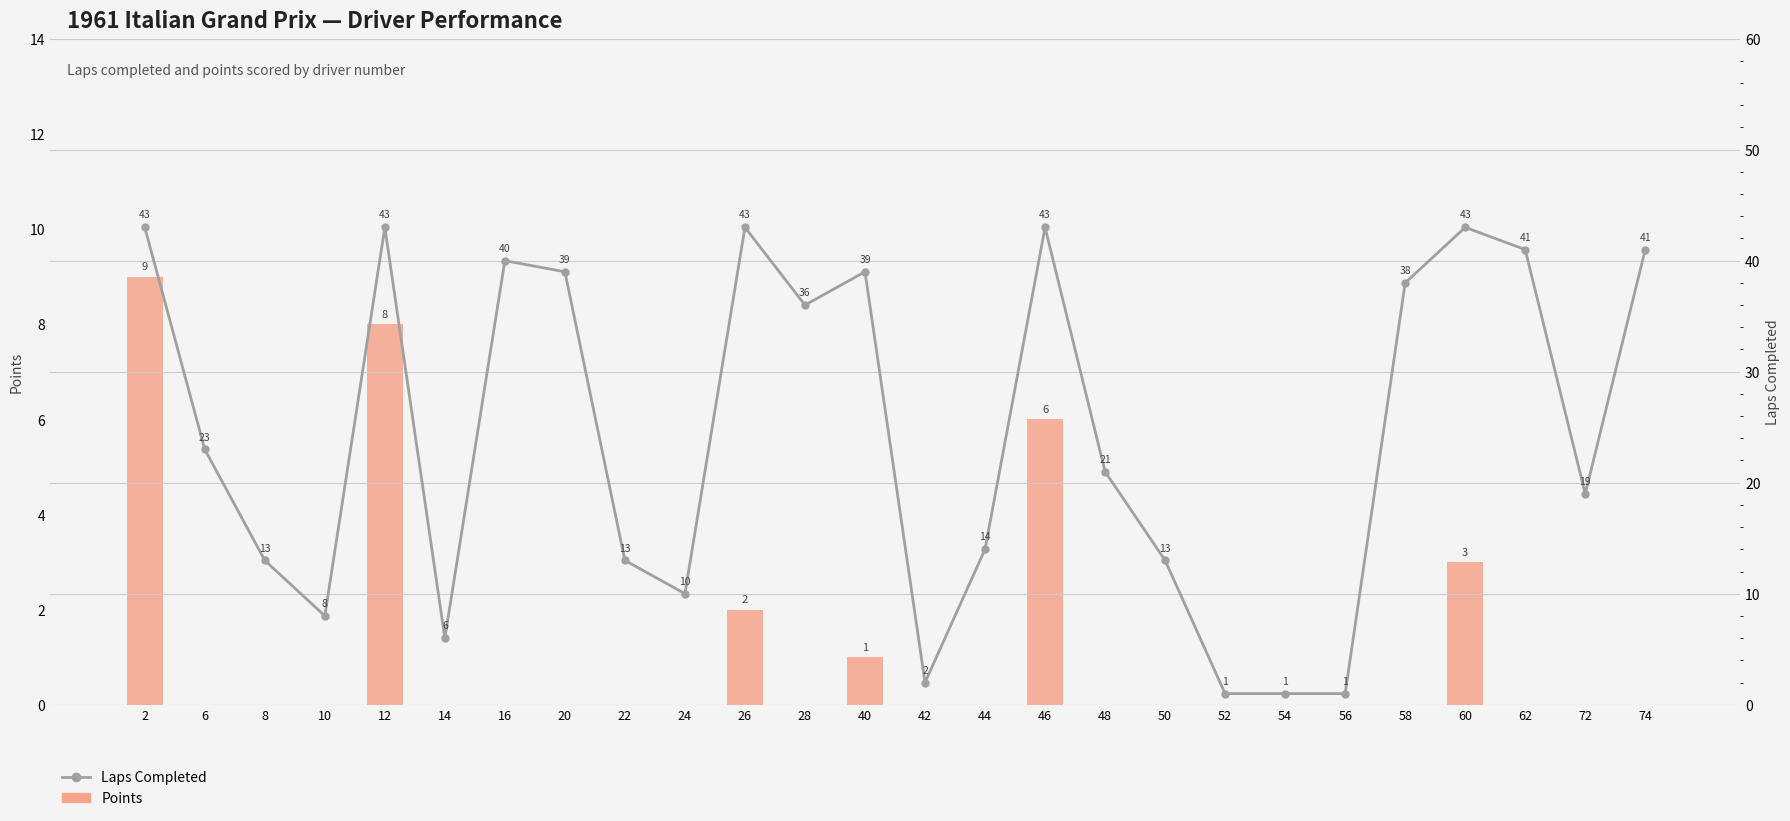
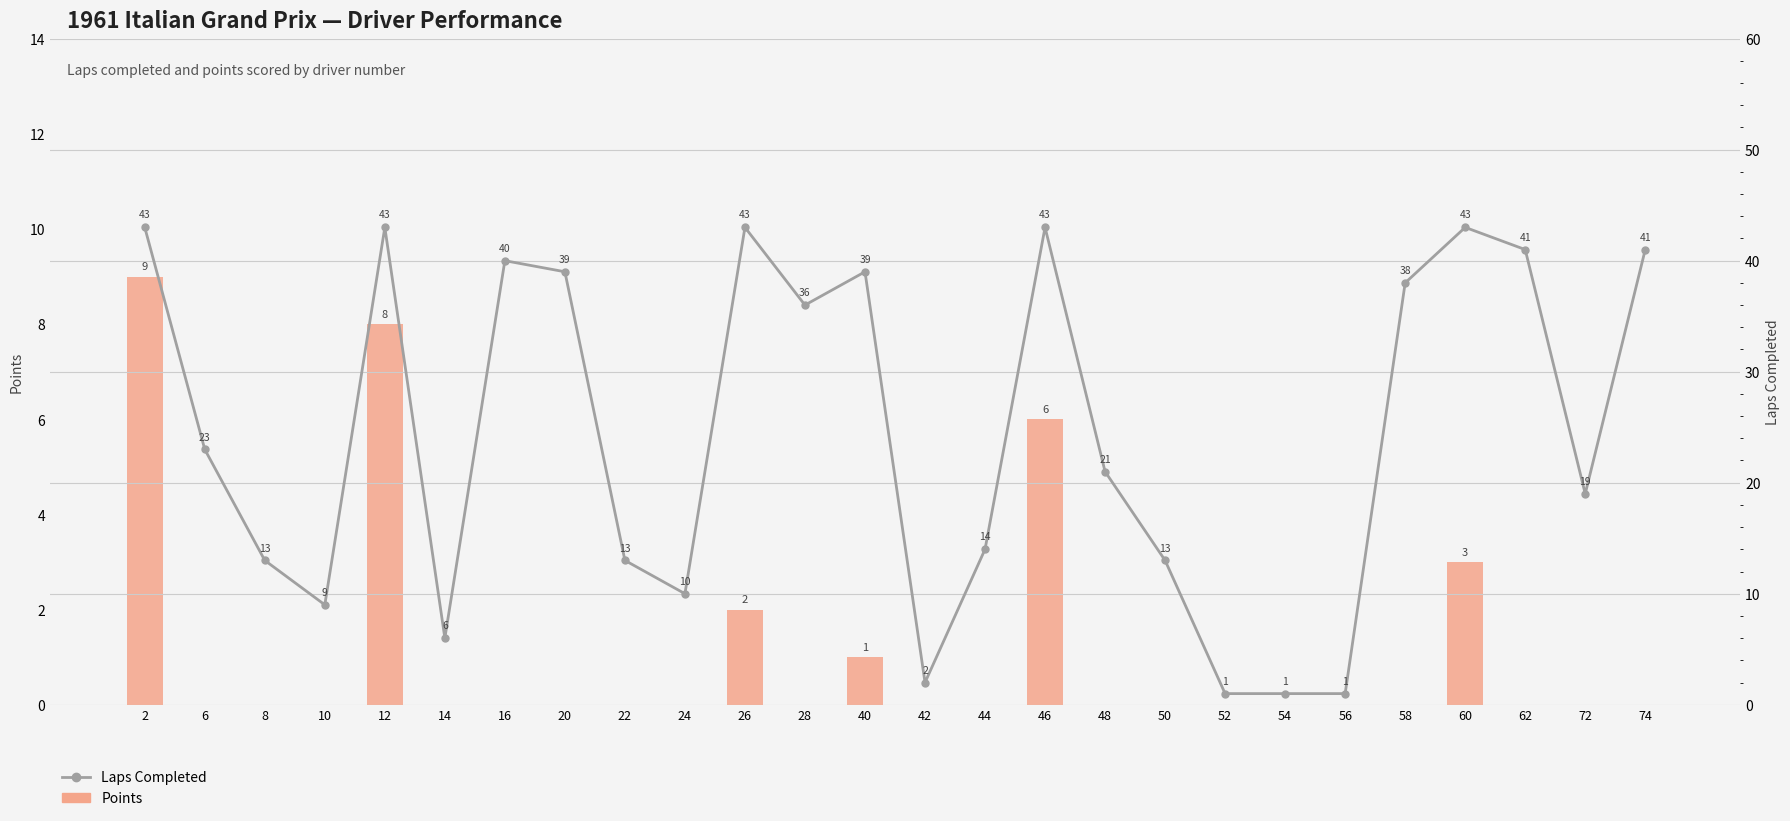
  {
    "Points": {
      "2": 9,
      "12": 8,
      "26": 2,
      "40": 1,
      "46": 6,
      "60": 3
    },
    "Laps Completed": {
      "2": 43,
      "6": 23,
      "8": 13,
-     "10": 8,
+     "10": 9,
      "12": 43,
      "14": 6,
      "16": 40,
      "20": 39,
      "22": 13,
      "24": 10,
      "26": 43,
      "28": 36,
      "40": 39,
      "42": 2,
      "44": 14,
      "46": 43,
      "48": 21,
      "50": 13,
      "52": 1,
      "54": 1,
      "56": 1,
      "58": 38,
      "60": 43,
      "62": 41,
      "72": 19,
      "74": 41
    }
  }
